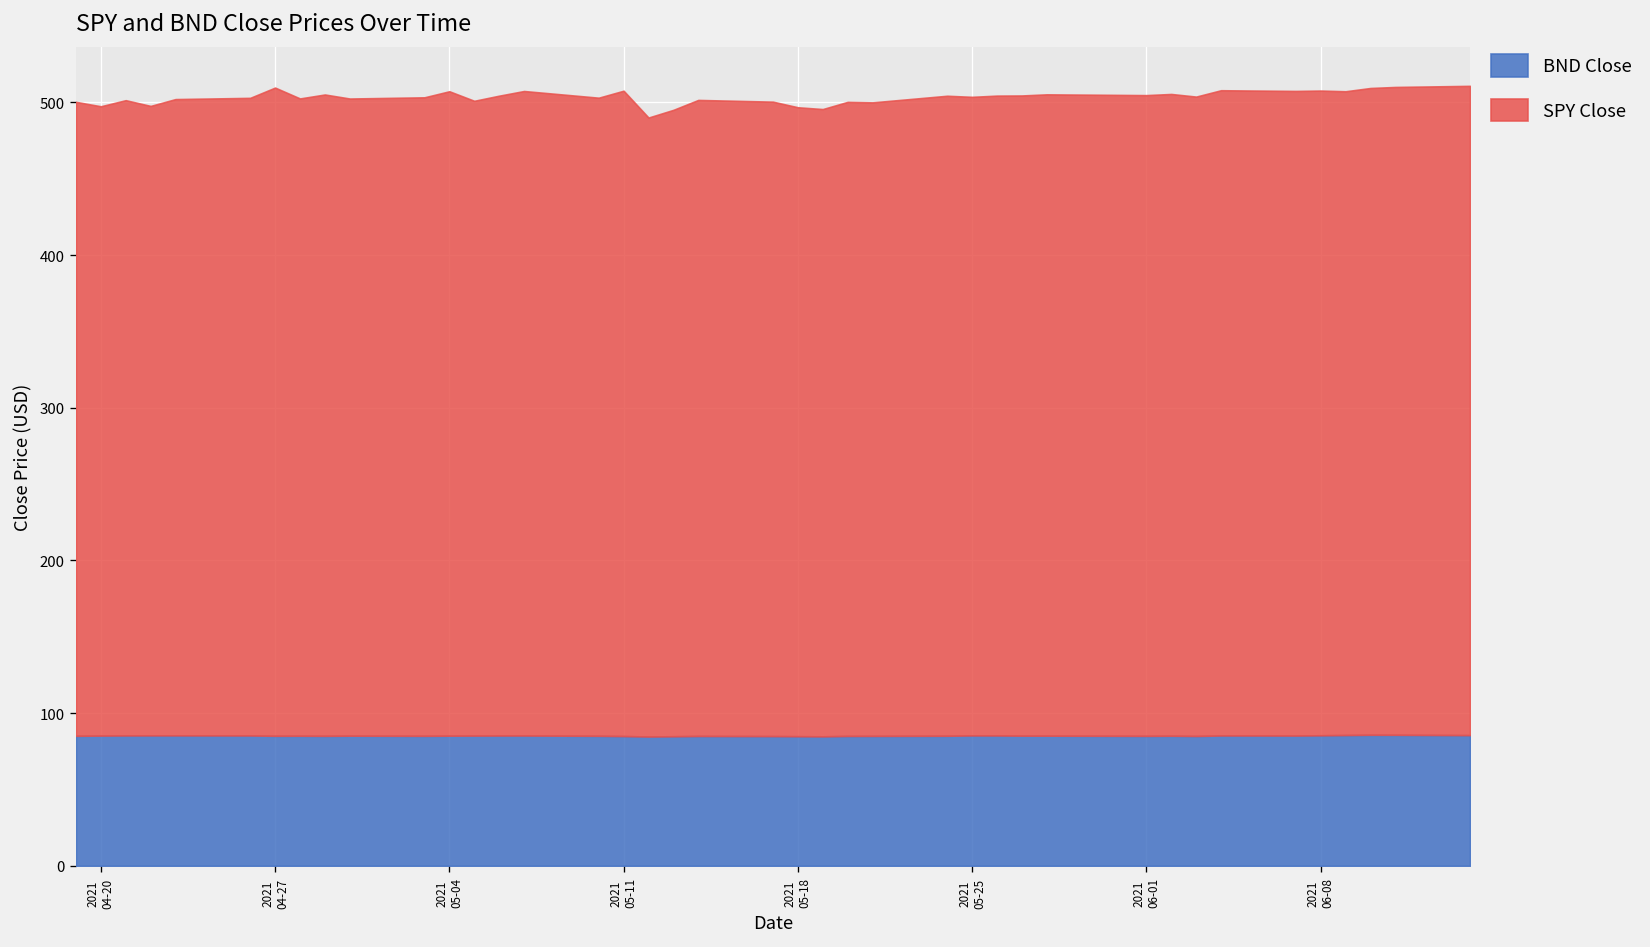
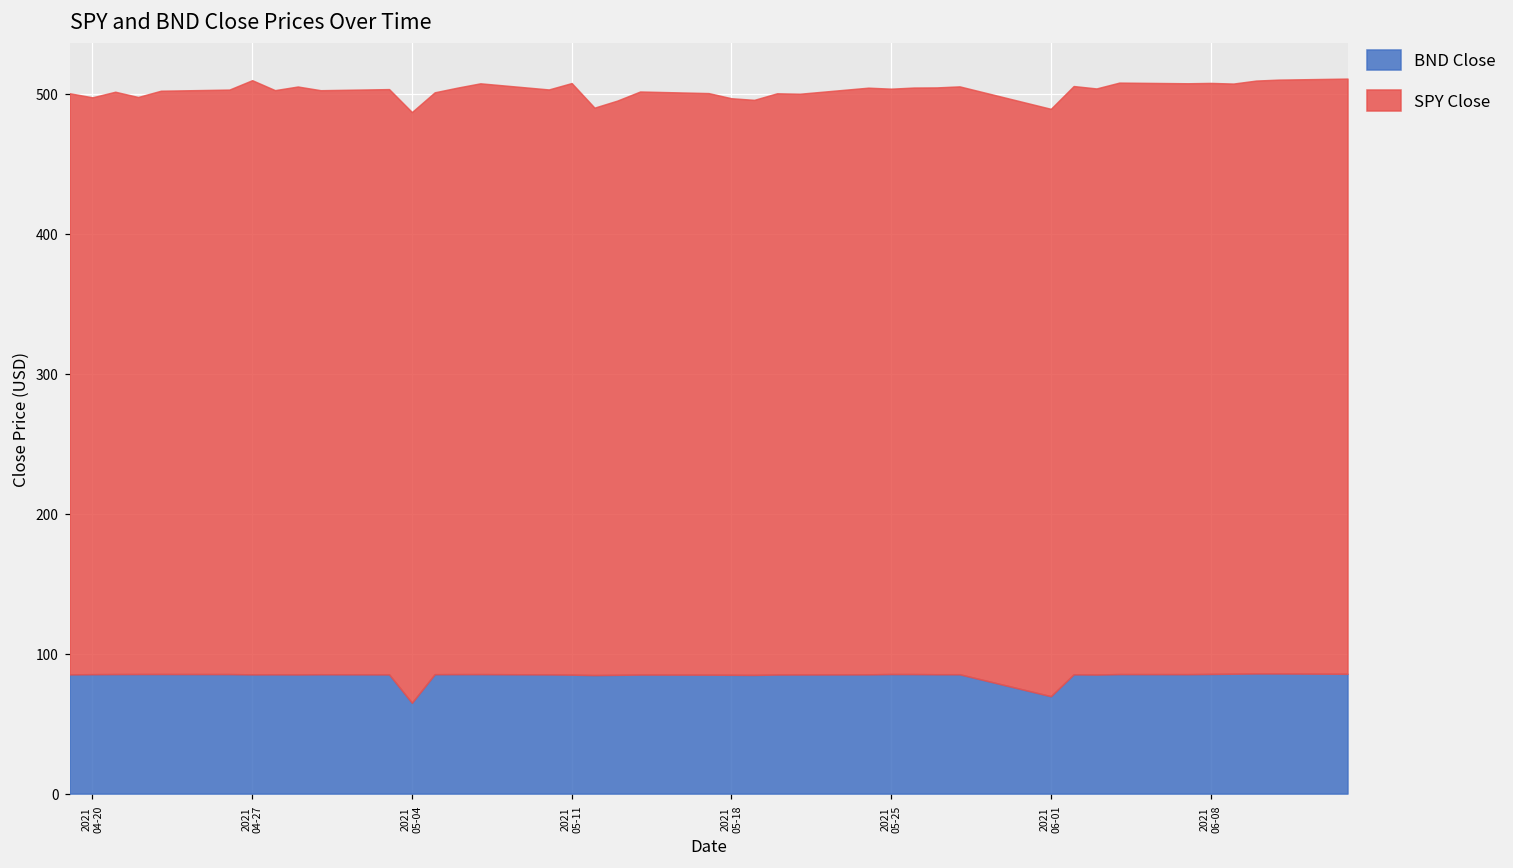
  {
    "BND Close": {
      "2021 04-20": 85,
      "2021 04-27": 85,
-     "2021 05-04": 85,
+     "2021 05-04": 65,
      "2021 05-11": 85,
      "2021 05-18": 85,
      "2021 05-25": 85,
-     "2021 06-01": 85,
+     "2021 06-01": 70,
      "2021 06-08": 85
    },
    "SPY Close": {
      "2021 04-20": 412,
      "2021 04-27": 425,
      "2021 05-04": 422,
      "2021 05-11": 423,
      "2021 05-18": 412,
      "2021 05-25": 418,
      "2021 06-01": 420,
      "2021 06-08": 422
    }
  }
